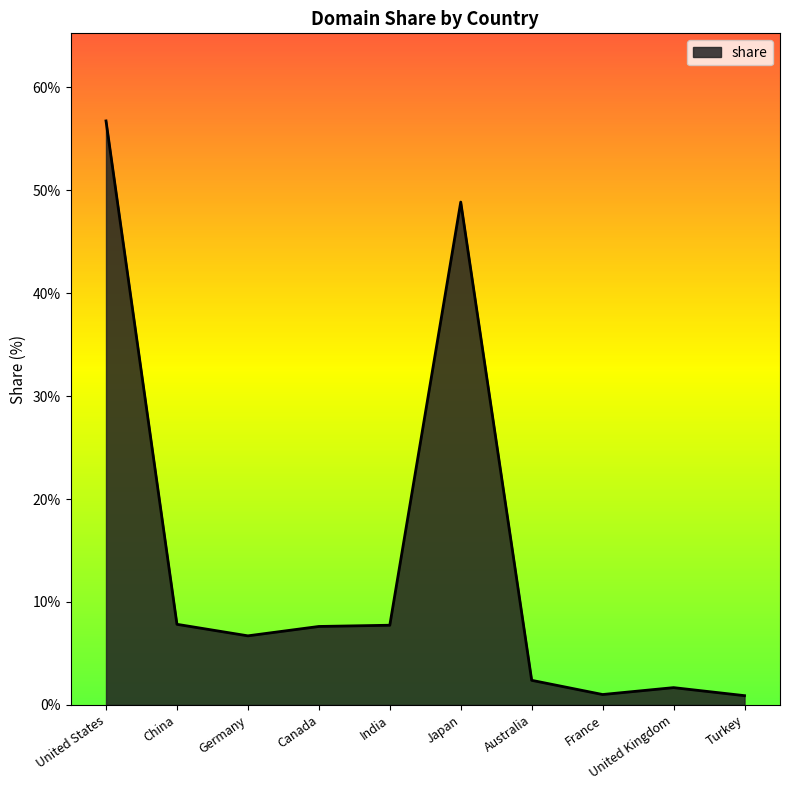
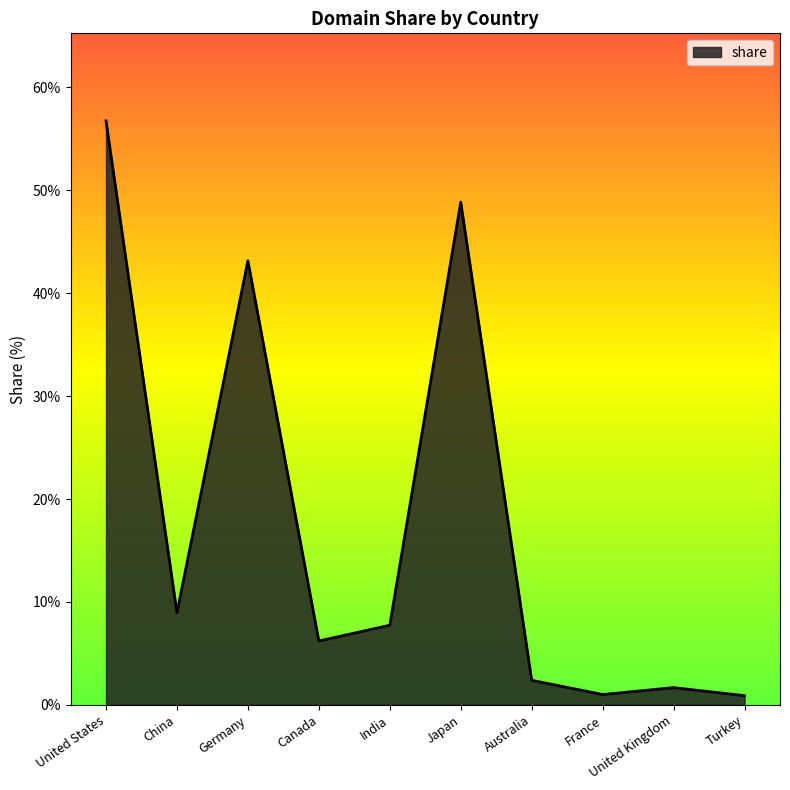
  {
    "United States": "56.7%",
-   "China": "7.8%",
-   "Germany": "6.7%",
-   "Canada": "7.6%",
+   "China": "9.0%",
+   "Germany": "43.1%",
+   "Canada": "6.2%",
    "India": "7.7%",
    "Japan": "48.8%",
    "Australia": "2.4%",
    "France": "1.0%",
    "United Kingdom": "1.7%",
    "Turkey": "0.9%"
  }
